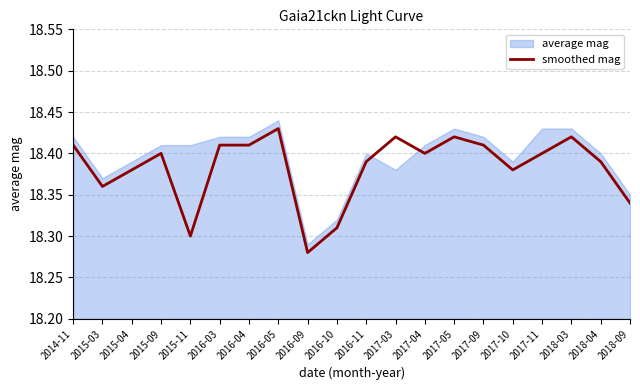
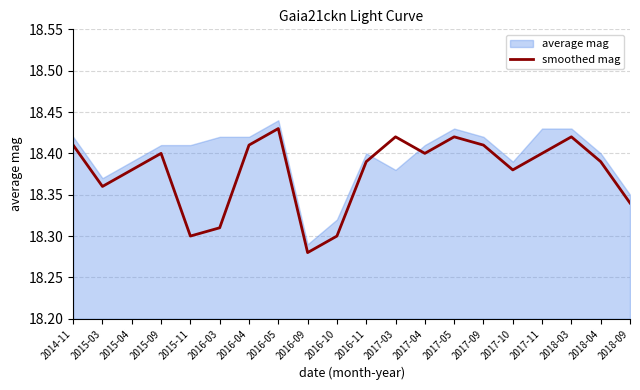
  {
    "smoothed mag": {
      "2014-11": 18.41,
      "2015-03": 18.36,
      "2015-04": 18.38,
      "2015-09": 18.40,
      "2015-11": 18.30,
-     "2016-03": 18.41,
+     "2016-03": 18.31,
      "2016-04": 18.41,
      "2016-05": 18.43,
      "2016-09": 18.28,
-     "2016-10": 18.31,
+     "2016-10": 18.30,
      "2016-11": 18.39,
      "2017-03": 18.42,
      "2017-04": 18.40,
      "2017-05": 18.42,
      "2017-09": 18.41,
      "2017-10": 18.38,
      "2017-11": 18.40,
      "2018-03": 18.42,
      "2018-04": 18.39,
      "2018-09": 18.34
    },
    "average mag": {
      "2014-11": 18.42,
      "2015-03": 18.37,
      "2015-04": 18.39,
      "2015-09": 18.41,
      "2015-11": 18.41,
      "2016-03": 18.42,
      "2016-04": 18.42,
      "2016-05": 18.44,
      "2016-09": 18.29,
      "2016-10": 18.32,
      "2016-11": 18.40,
      "2017-03": 18.38,
      "2017-04": 18.41,
      "2017-05": 18.43,
      "2017-09": 18.42,
      "2017-10": 18.39,
      "2017-11": 18.43,
      "2018-03": 18.43,
      "2018-04": 18.40,
      "2018-09": 18.35
    }
  }
